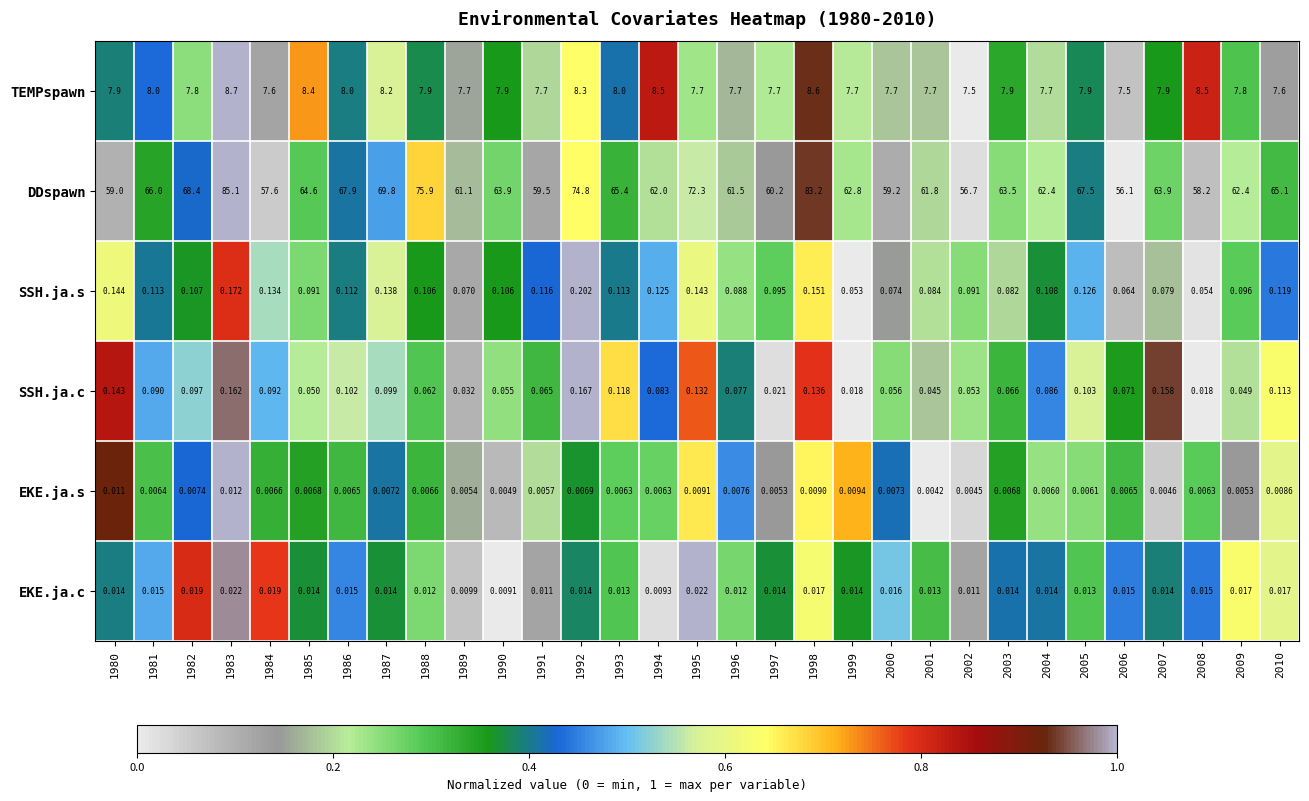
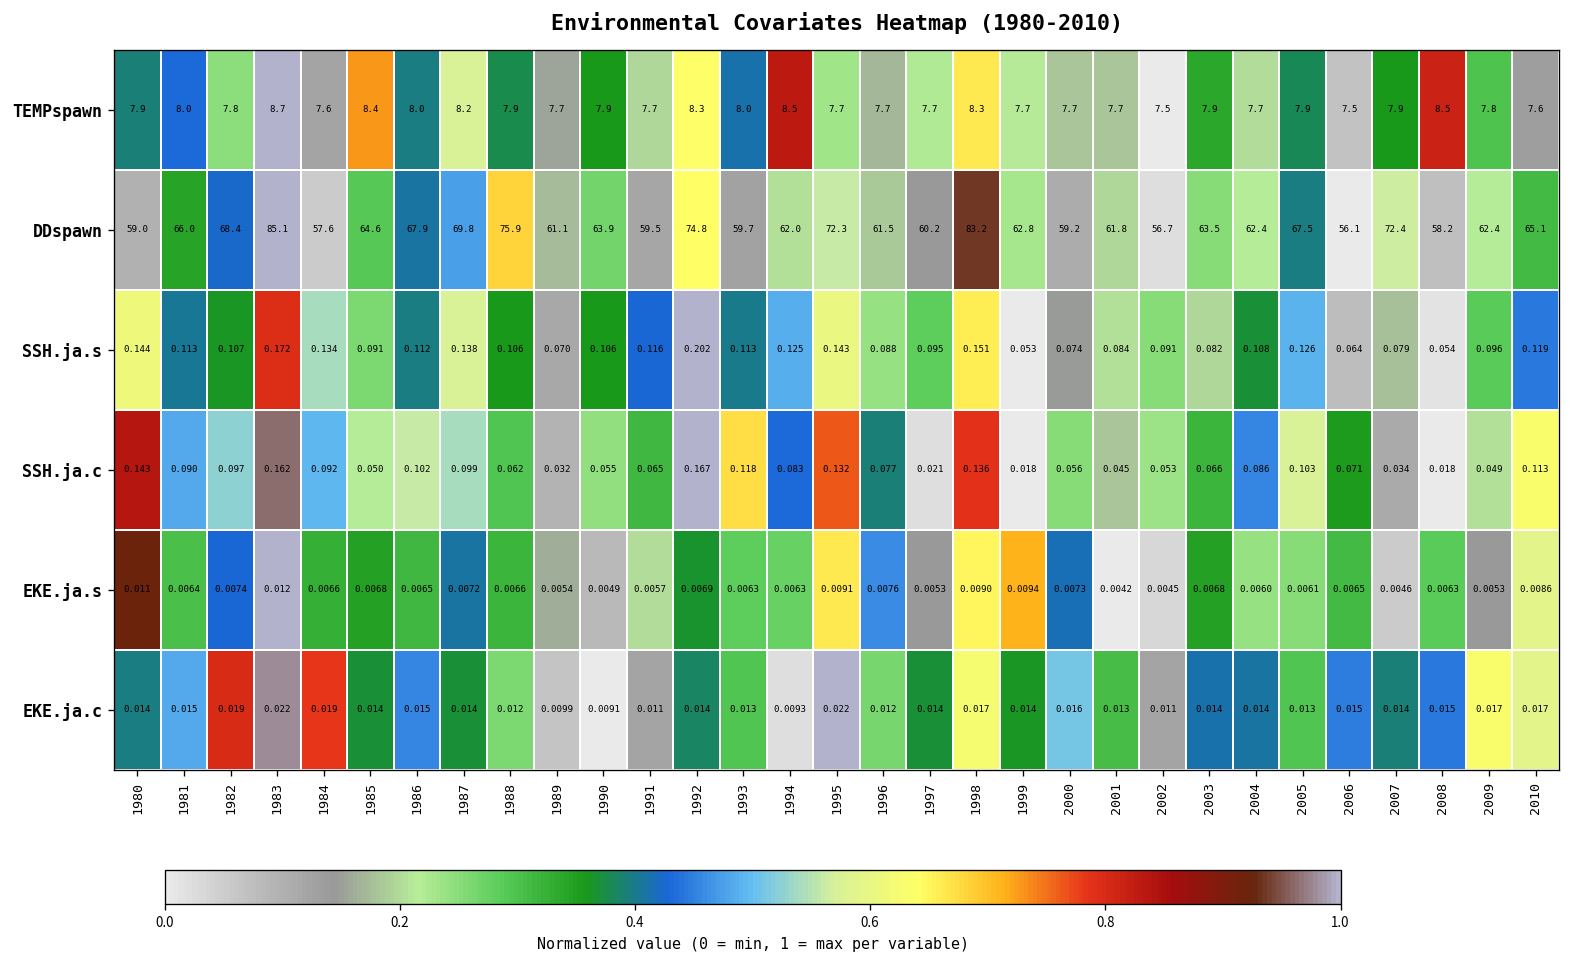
  {
    "TEMPspawn": {
      "1980": 7.9,
      "1981": 8.0,
      "1982": 7.8,
      "1983": 8.7,
      "1984": 7.6,
      "1985": 8.4,
      "1986": 8.0,
      "1987": 8.2,
      "1988": 7.9,
      "1989": 7.7,
      "1990": 7.9,
      "1991": 7.7,
      "1992": 8.3,
      "1993": 8.0,
      "1994": 8.5,
      "1995": 7.7,
      "1996": 7.7,
      "1997": 7.7,
-     "1998": 8.6,
+     "1998": 8.3,
      "1999": 7.7,
      "2000": 7.7,
      "2001": 7.7,
      "2002": 7.5,
      "2003": 7.9,
      "2004": 7.7,
      "2005": 7.9,
      "2006": 7.5,
      "2007": 7.9,
      "2008": 8.5,
      "2009": 7.8,
      "2010": 7.6
    },
    "DDspawn": {
      "1980": 59.0,
      "1981": 66.0,
      "1982": 68.4,
      "1983": 85.1,
      "1984": 57.6,
      "1985": 64.6,
      "1986": 67.9,
      "1987": 69.8,
      "1988": 75.9,
      "1989": 61.1,
      "1990": 63.9,
      "1991": 59.5,
      "1992": 74.8,
-     "1993": 65.4,
+     "1993": 59.7,
      "1994": 62.0,
      "1995": 72.3,
      "1996": 61.5,
      "1997": 60.2,
      "1998": 83.2,
      "1999": 62.8,
      "2000": 59.2,
      "2001": 61.8,
      "2002": 56.7,
      "2003": 63.5,
      "2004": 62.4,
      "2005": 67.5,
      "2006": 56.1,
-     "2007": 63.9,
+     "2007": 72.4,
      "2008": 58.2,
      "2009": 62.4,
      "2010": 65.1
    },
    "SSH.ja.s": {
      "1980": 0.144,
      "1981": 0.113,
      "1982": 0.107,
      "1983": 0.172,
      "1984": 0.134,
      "1985": 0.091,
      "1986": 0.112,
      "1987": 0.138,
      "1988": 0.106,
      "1989": 0.070,
      "1990": 0.106,
      "1991": 0.116,
      "1992": 0.202,
      "1993": 0.113,
      "1994": 0.125,
      "1995": 0.143,
      "1996": 0.088,
      "1997": 0.095,
      "1998": 0.151,
      "1999": 0.053,
      "2000": 0.074,
      "2001": 0.084,
      "2002": 0.091,
      "2003": 0.082,
      "2004": 0.108,
      "2005": 0.126,
      "2006": 0.064,
      "2007": 0.079,
      "2008": 0.054,
      "2009": 0.096,
      "2010": 0.119
    },
    "SSH.ja.c": {
      "1980": 0.143,
      "1981": 0.090,
      "1982": 0.097,
      "1983": 0.162,
      "1984": 0.092,
      "1985": 0.050,
      "1986": 0.102,
      "1987": 0.099,
      "1988": 0.062,
      "1989": 0.032,
      "1990": 0.055,
      "1991": 0.065,
      "1992": 0.167,
      "1993": 0.118,
      "1994": 0.083,
      "1995": 0.132,
      "1996": 0.077,
      "1997": 0.021,
      "1998": 0.136,
      "1999": 0.018,
      "2000": 0.056,
      "2001": 0.045,
      "2002": 0.053,
      "2003": 0.066,
      "2004": 0.086,
      "2005": 0.103,
      "2006": 0.071,
-     "2007": 0.158,
+     "2007": 0.034,
      "2008": 0.018,
      "2009": 0.049,
      "2010": 0.113
    },
    "EKE.ja.s": {
      "1980": 0.011,
      "1981": 0.0064,
      "1982": 0.0074,
      "1983": 0.012,
      "1984": 0.0066,
      "1985": 0.0068,
      "1986": 0.0065,
      "1987": 0.0072,
      "1988": 0.0066,
      "1989": 0.0054,
      "1990": 0.0049,
      "1991": 0.0057,
      "1992": 0.0069,
      "1993": 0.0063,
      "1994": 0.0063,
      "1995": 0.0091,
      "1996": 0.0076,
      "1997": 0.0053,
      "1998": 0.0090,
      "1999": 0.0094,
      "2000": 0.0073,
      "2001": 0.0042,
      "2002": 0.0045,
      "2003": 0.0068,
      "2004": 0.0060,
      "2005": 0.0061,
      "2006": 0.0065,
      "2007": 0.0046,
      "2008": 0.0063,
      "2009": 0.0053,
      "2010": 0.0086
    },
    "EKE.ja.c": {
      "1980": 0.014,
      "1981": 0.015,
      "1982": 0.019,
      "1983": 0.022,
      "1984": 0.019,
      "1985": 0.014,
      "1986": 0.015,
      "1987": 0.014,
      "1988": 0.012,
      "1989": 0.0099,
      "1990": 0.0091,
      "1991": 0.011,
      "1992": 0.014,
      "1993": 0.013,
      "1994": 0.0093,
      "1995": 0.022,
      "1996": 0.012,
      "1997": 0.014,
      "1998": 0.017,
      "1999": 0.014,
      "2000": 0.016,
      "2001": 0.013,
      "2002": 0.011,
      "2003": 0.014,
      "2004": 0.014,
      "2005": 0.013,
      "2006": 0.015,
      "2007": 0.014,
      "2008": 0.015,
      "2009": 0.017,
      "2010": 0.017
    }
  }
